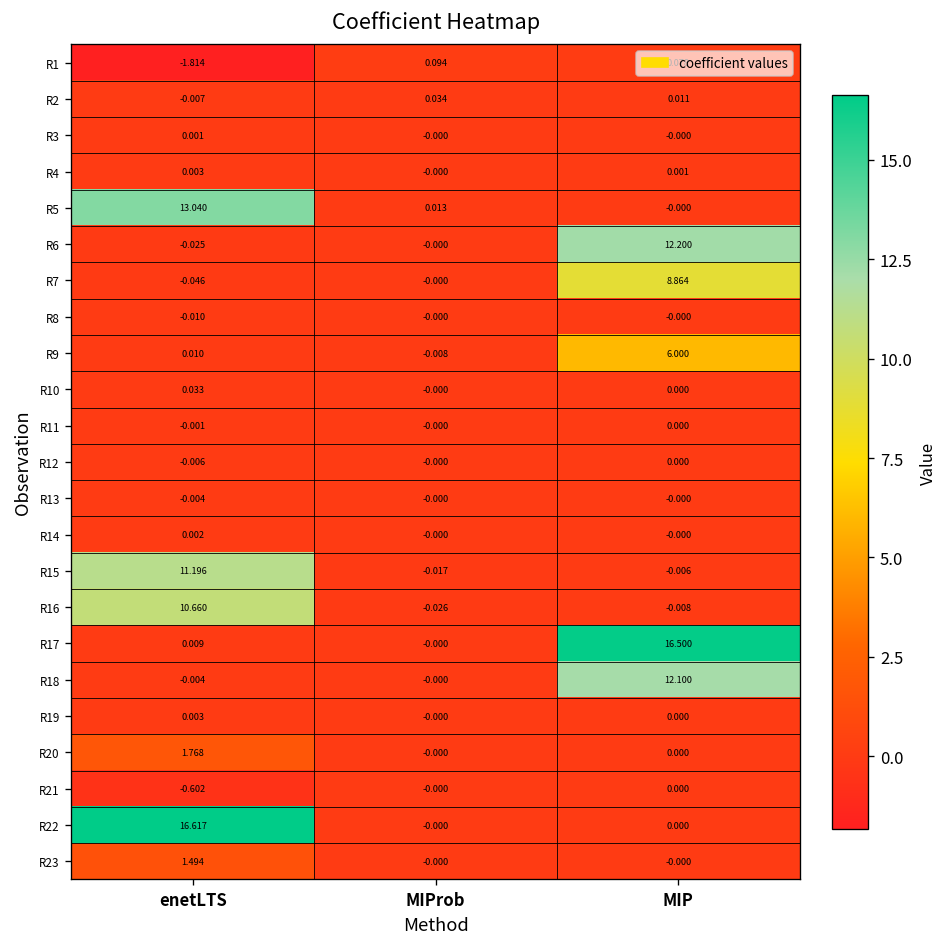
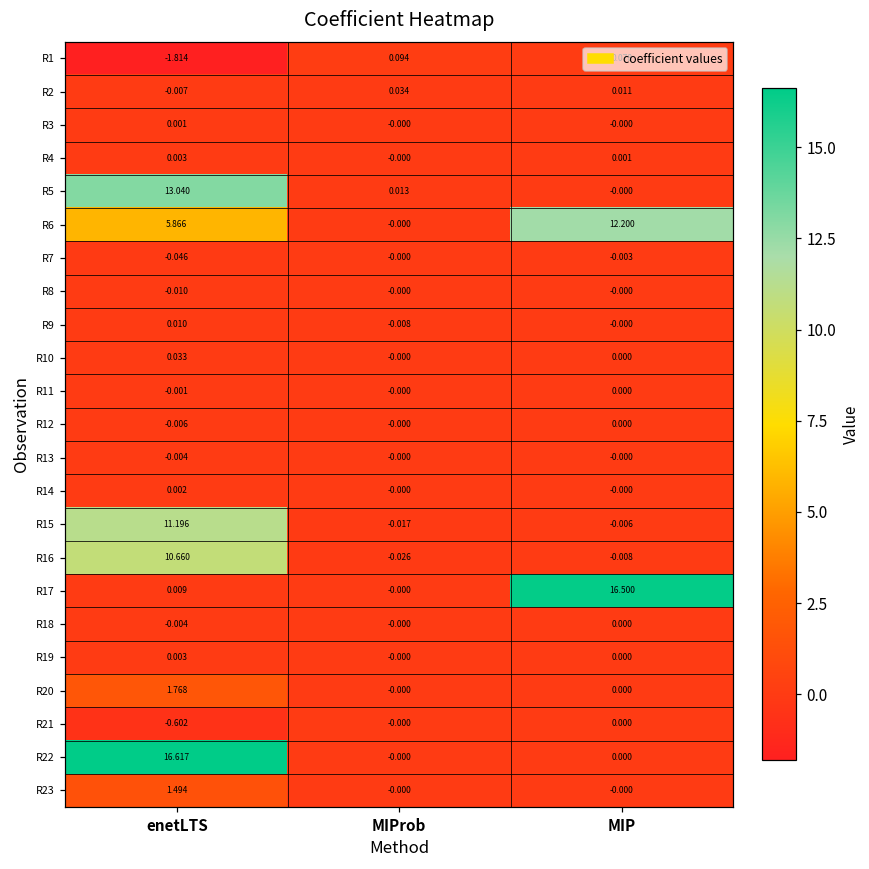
  {
    "R1": {
      "enetLTS": -1.814,
      "MIProb": 0.094
    },
    "R2": {
      "enetLTS": -0.007,
      "MIProb": 0.034,
      "MIP": 0.011
    },
    "R3": {
      "enetLTS": 0.001,
      "MIProb": -0.000,
      "MIP": -0.000
    },
    "R4": {
      "enetLTS": 0.003,
      "MIProb": -0.000,
      "MIP": 0.001
    },
    "R5": {
      "enetLTS": 13.040,
      "MIProb": 0.013,
      "MIP": -0.000
    },
    "R6": {
-     "enetLTS": -0.025,
+     "enetLTS": 5.866,
      "MIProb": -0.000,
      "MIP": 12.200
    },
    "R7": {
      "enetLTS": -0.046,
      "MIProb": -0.000,
-     "MIP": 8.864
+     "MIP": -0.003
    },
    "R8": {
      "enetLTS": -0.010,
      "MIProb": -0.000,
      "MIP": -0.000
    },
    "R9": {
      "enetLTS": 0.010,
      "MIProb": -0.008,
-     "MIP": 6.000
+     "MIP": -0.000
    },
    "R10": {
      "enetLTS": 0.033,
      "MIProb": -0.000,
      "MIP": 0.000
    },
    "R11": {
      "enetLTS": -0.001,
      "MIProb": -0.000,
      "MIP": 0.000
    },
    "R12": {
      "enetLTS": -0.006,
      "MIProb": -0.000,
      "MIP": 0.000
    },
    "R13": {
      "enetLTS": -0.004,
      "MIProb": -0.000,
      "MIP": -0.000
    },
    "R14": {
      "enetLTS": 0.002,
      "MIProb": -0.000,
      "MIP": -0.000
    },
    "R15": {
      "enetLTS": 11.196,
      "MIProb": -0.017,
      "MIP": -0.006
    },
    "R16": {
      "enetLTS": 10.660,
      "MIProb": -0.026,
      "MIP": -0.008
    },
    "R17": {
      "enetLTS": 0.009,
      "MIProb": -0.000,
      "MIP": 16.500
    },
    "R18": {
      "enetLTS": -0.004,
      "MIProb": -0.000,
-     "MIP": 12.100
+     "MIP": 0.000
    },
    "R19": {
      "enetLTS": 0.003,
      "MIProb": -0.000,
      "MIP": 0.000
    },
    "R20": {
      "enetLTS": 1.768,
      "MIProb": -0.000,
      "MIP": 0.000
    },
    "R21": {
      "enetLTS": -0.602,
      "MIProb": -0.000,
      "MIP": 0.000
    },
    "R22": {
      "enetLTS": 16.617,
      "MIProb": -0.000,
      "MIP": 0.000
    },
    "R23": {
      "enetLTS": 1.494,
      "MIProb": -0.000,
      "MIP": -0.000
    }
  }
